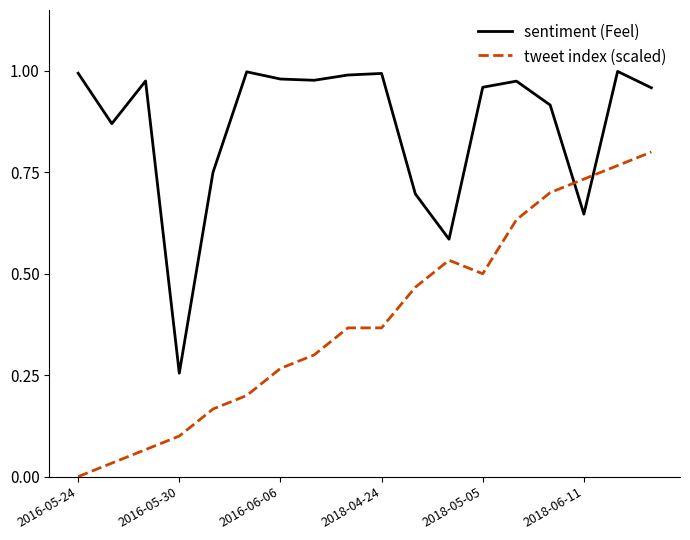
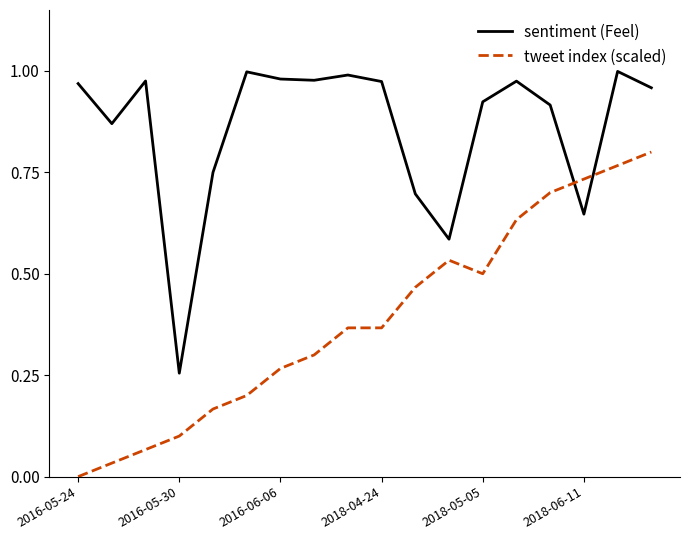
  {
    "sentiment (Feel)": {
-     "2016-05-24": 0.99,
+     "2016-05-24": 0.97,
      "2016-05-30": 0.25,
      "2016-06-06": 0.98,
-     "2018-04-24": 0.99,
-     "2018-05-05": 0.96,
+     "2018-04-24": 0.97,
+     "2018-05-05": 0.92,
      "2018-06-11": 0.65
    },
    "tweet index (scaled)": {
      "2016-05-24": 0.00,
      "2016-05-30": 0.10,
      "2016-06-06": 0.27,
      "2018-04-24": 0.37,
      "2018-05-05": 0.50,
      "2018-06-11": 0.73
    }
  }
